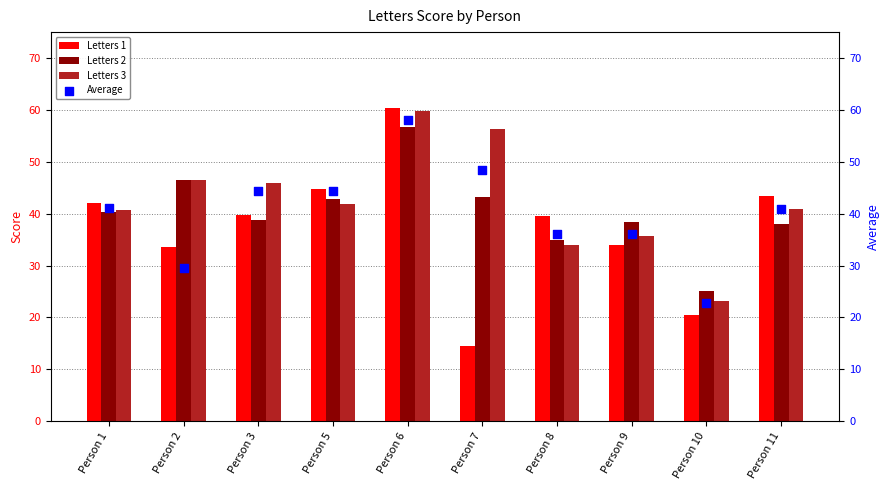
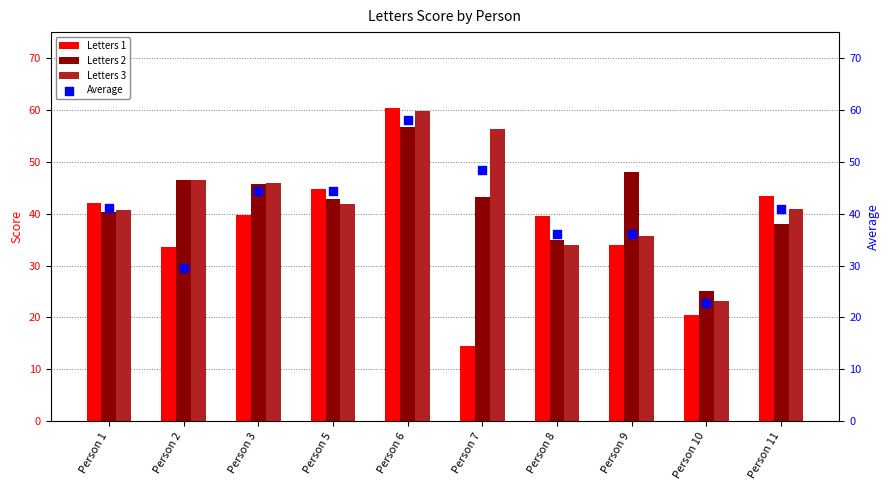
  {
    "Letters 1": {
      "Person 1": 42,
      "Person 2": 34,
      "Person 3": 40,
      "Person 5": 45,
      "Person 6": 60,
      "Person 7": 14,
      "Person 8": 40,
      "Person 9": 34,
      "Person 10": 20,
      "Person 11": 43
    },
    "Letters 2": {
      "Person 1": 40,
      "Person 2": 46,
-     "Person 3": 39,
+     "Person 3": 46,
      "Person 5": 43,
      "Person 6": 57,
      "Person 7": 43,
      "Person 8": 35,
-     "Person 9": 38,
+     "Person 9": 48,
      "Person 10": 25,
      "Person 11": 38
    },
    "Letters 3": {
      "Person 1": 41,
      "Person 2": 47,
      "Person 3": 46,
      "Person 5": 42,
      "Person 6": 60,
      "Person 7": 56,
      "Person 8": 34,
      "Person 9": 36,
      "Person 10": 23,
      "Person 11": 41
    }
  }
